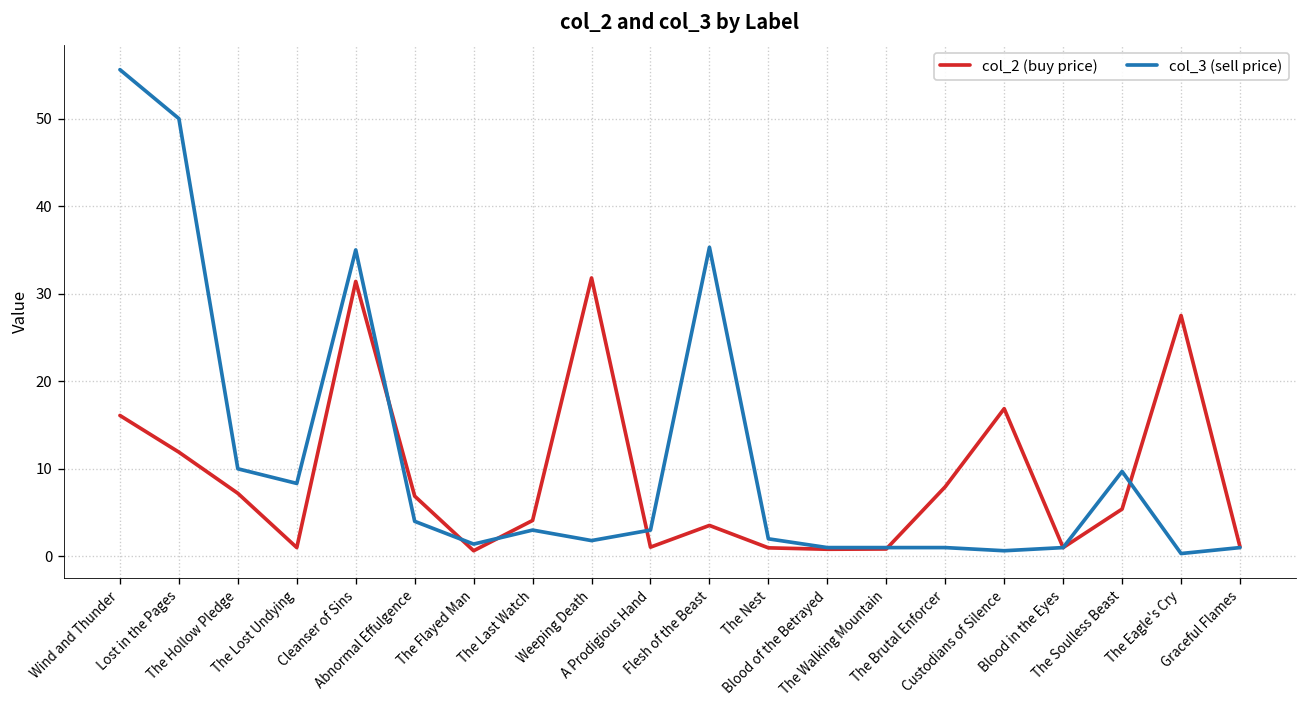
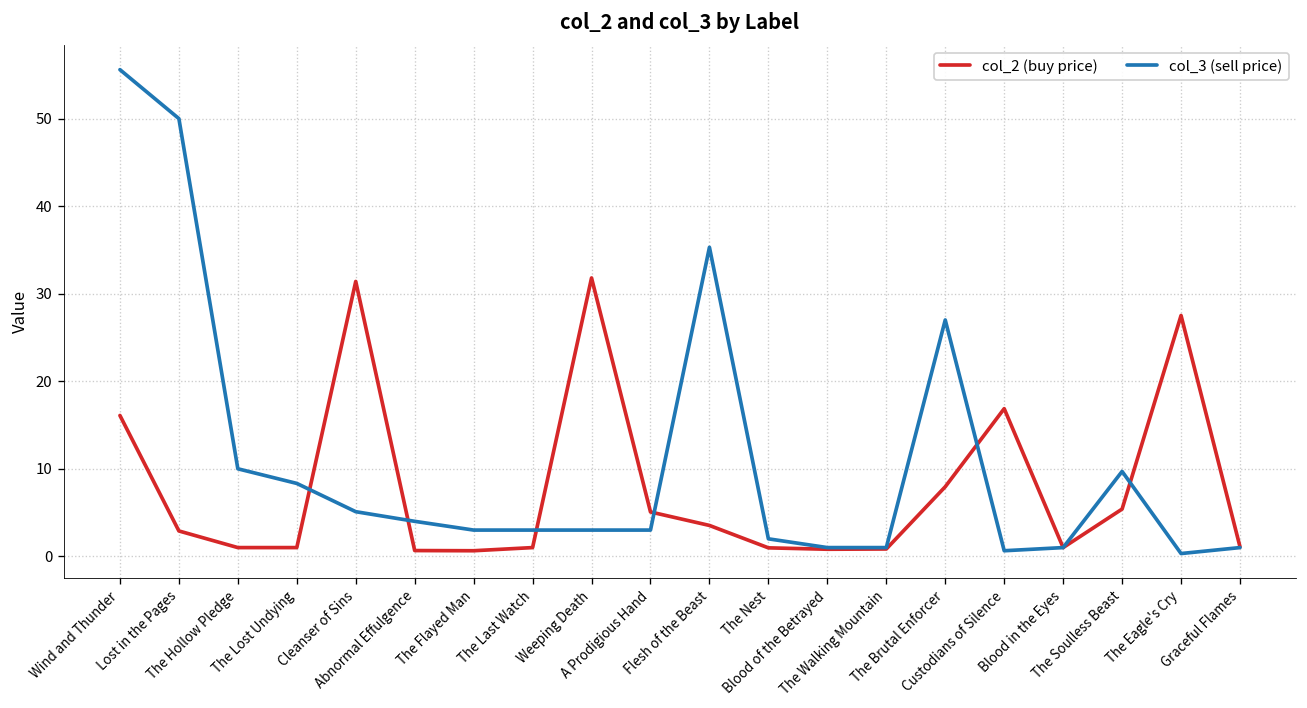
  {
    "col_2 (buy price)": {
      "Wind and Thunder": 16,
-     "Lost in the Pages": 12,
-     "The Hollow Pledge": 7,
+     "Lost in the Pages": 3,
+     "The Hollow Pledge": 1,
      "The Lost Undying": 1,
      "Cleanser of Sins": 31,
-     "Abnormal Effulgence": 7,
+     "Abnormal Effulgence": 1,
      "The Flayed Man": 1,
-     "The Last Watch": 4,
+     "The Last Watch": 1,
      "Weeping Death": 32,
-     "A Prodigious Hand": 1,
+     "A Prodigious Hand": 5,
      "Flesh of the Beast": 4,
      "The Nest": 1,
      "The Brutal Enforcer": 8,
      "Custodians of Silence": 17,
      "The Soulless Beast": 5,
      "The Eagle's Cry": 28
    },
    "col_3 (sell price)": {
      "Wind and Thunder": 56,
      "Lost in the Pages": 50,
      "The Hollow Pledge": 10,
      "The Lost Undying": 8,
-     "Cleanser of Sins": 35,
+     "Cleanser of Sins": 5,
      "Abnormal Effulgence": 4,
-     "The Flayed Man": 1,
+     "The Flayed Man": 3,
      "The Last Watch": 3,
-     "Weeping Death": 2,
+     "Weeping Death": 3,
      "A Prodigious Hand": 3,
      "Flesh of the Beast": 35,
      "The Nest": 2,
-     "The Brutal Enforcer": 1,
+     "The Brutal Enforcer": 27,
      "Custodians of Silence": 1,
      "The Soulless Beast": 10,
      "The Eagle's Cry": 0
    }
  }
